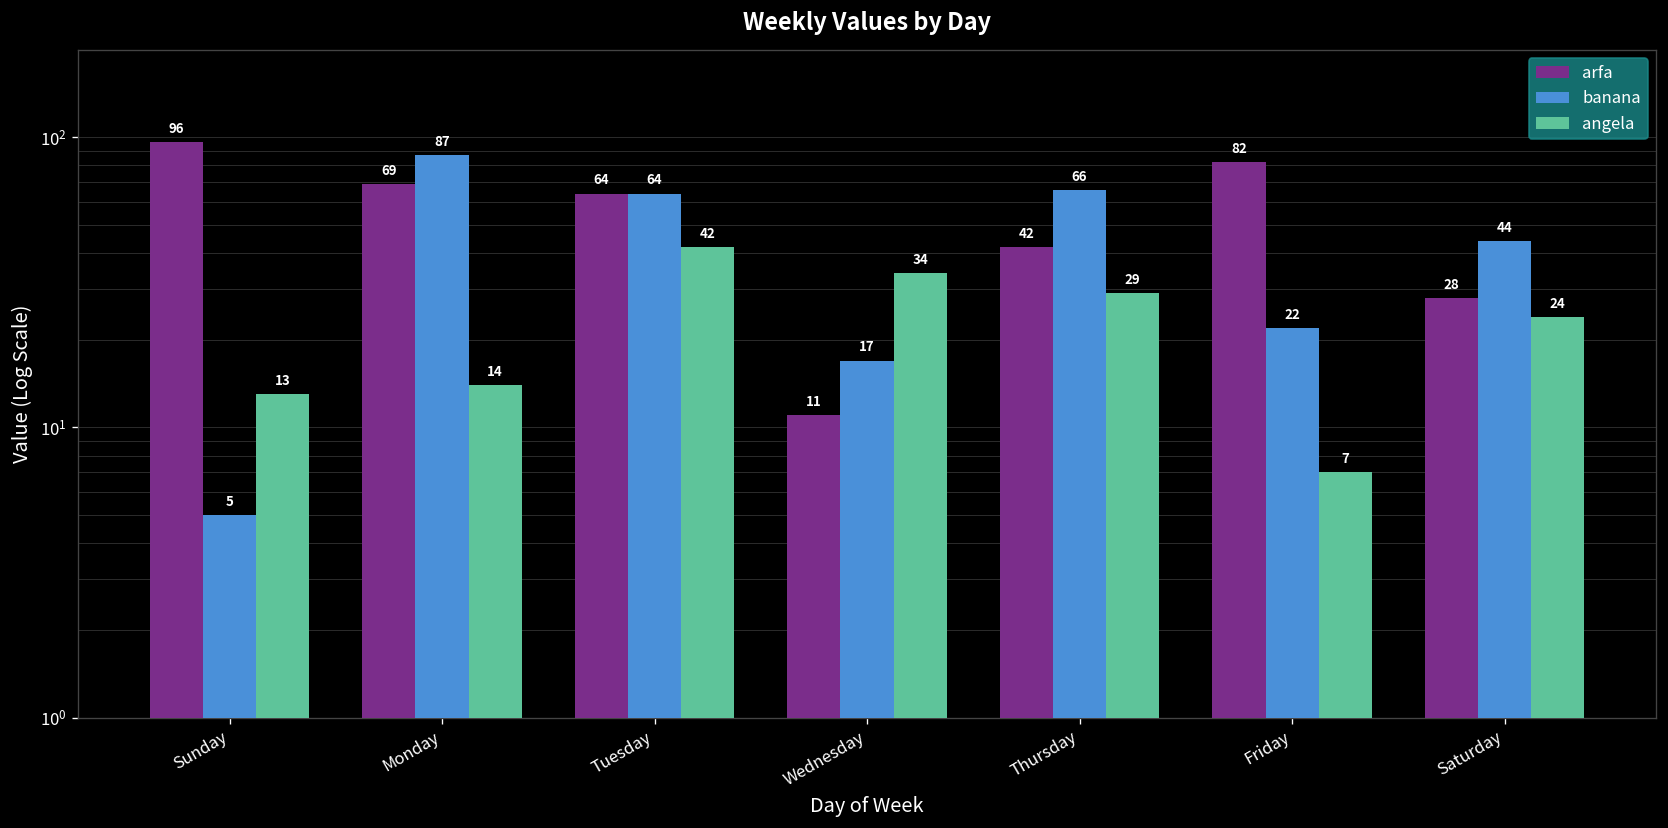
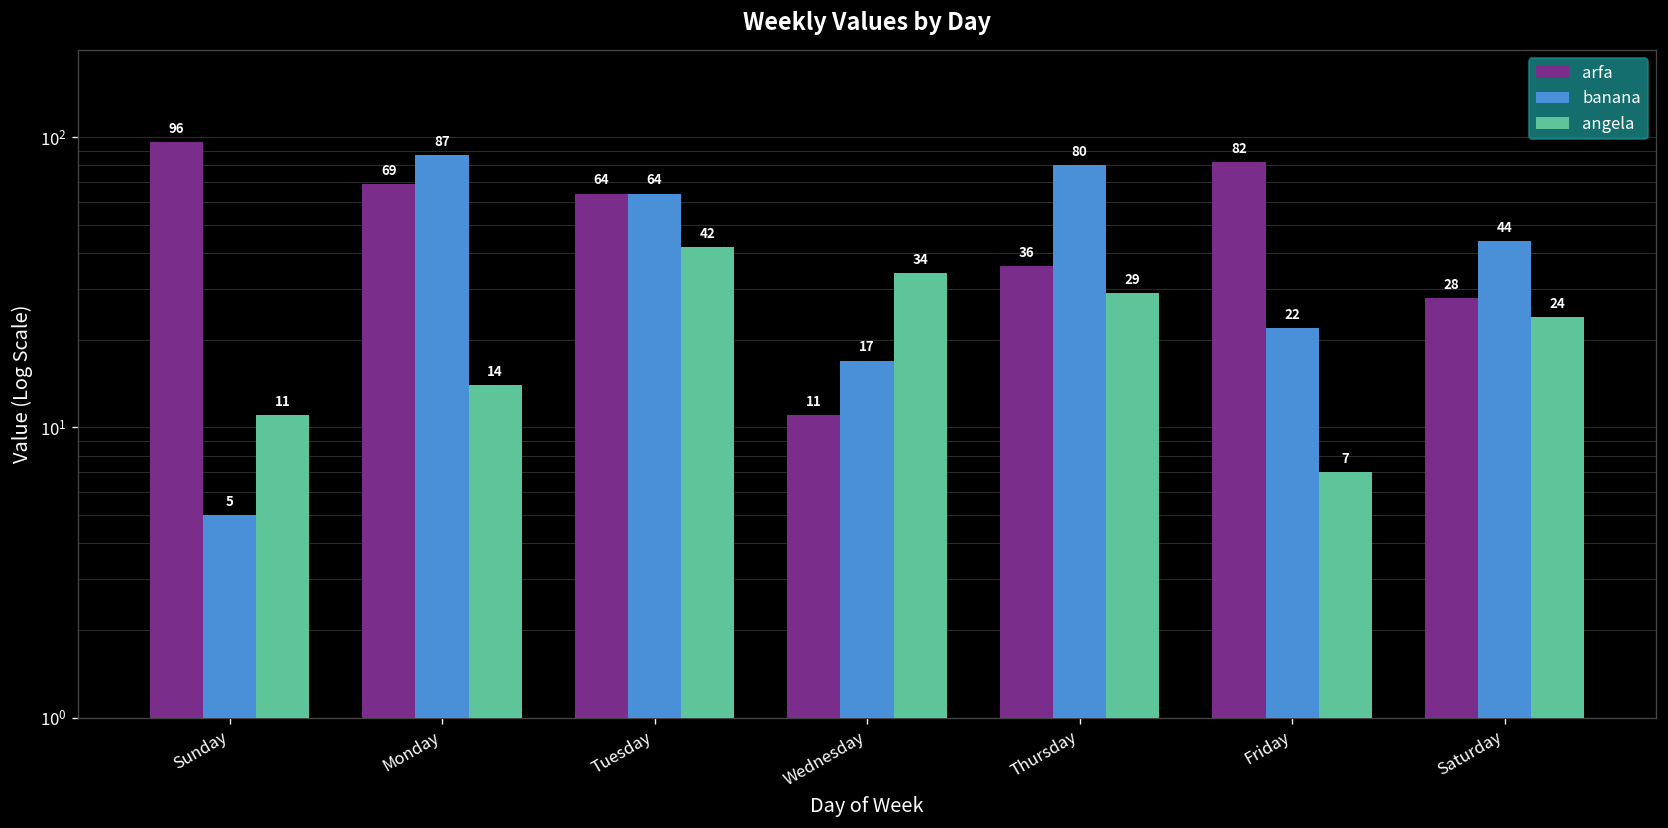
  {
    "arfa": {
      "Sunday": 96,
      "Monday": 69,
      "Tuesday": 64,
      "Wednesday": 11,
-     "Thursday": 42,
+     "Thursday": 36,
      "Friday": 82,
      "Saturday": 28
    },
    "banana": {
      "Sunday": 5,
      "Monday": 87,
      "Tuesday": 64,
      "Wednesday": 17,
-     "Thursday": 66,
+     "Thursday": 80,
      "Friday": 22,
      "Saturday": 44
    },
    "angela": {
-     "Sunday": 13,
+     "Sunday": 11,
      "Monday": 14,
      "Tuesday": 42,
      "Wednesday": 34,
      "Thursday": 29,
      "Friday": 7,
      "Saturday": 24
    }
  }
